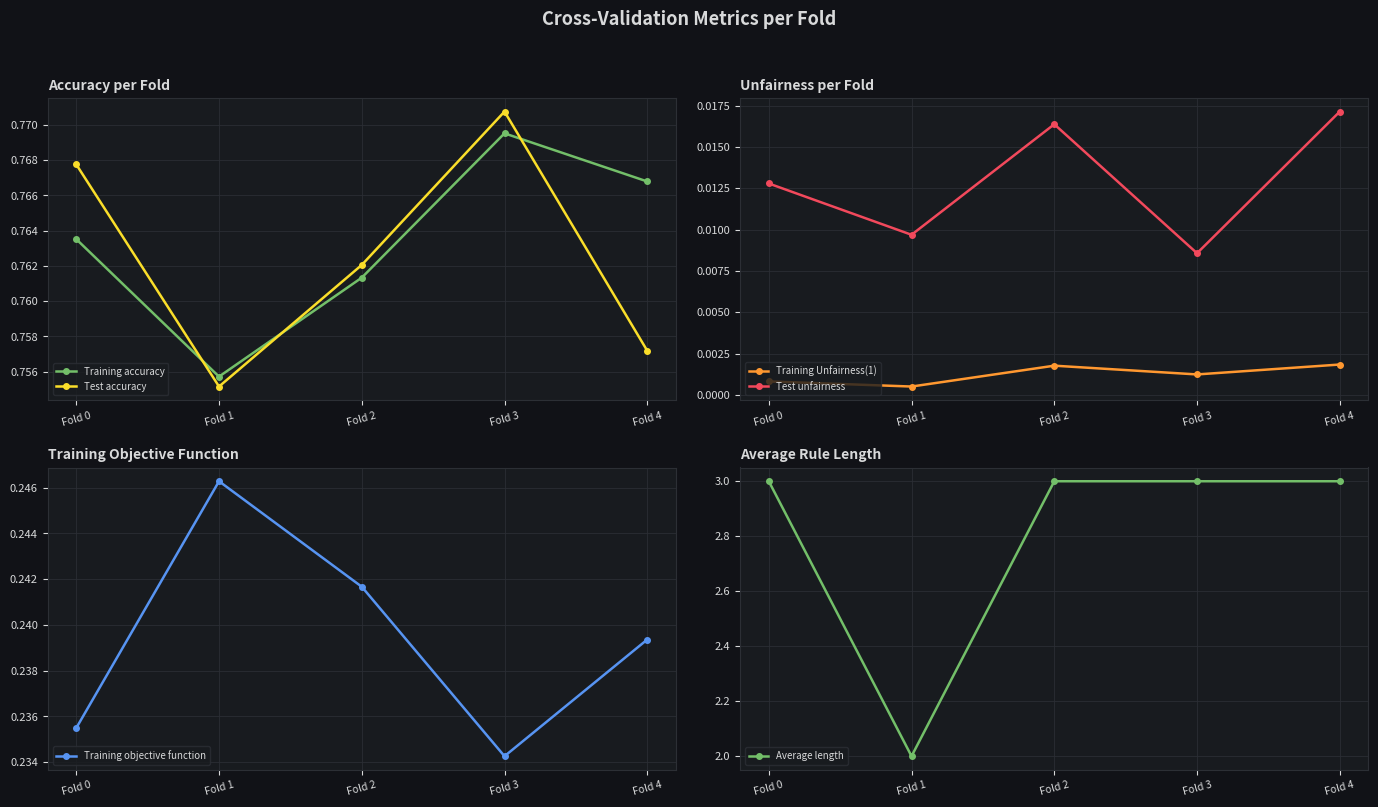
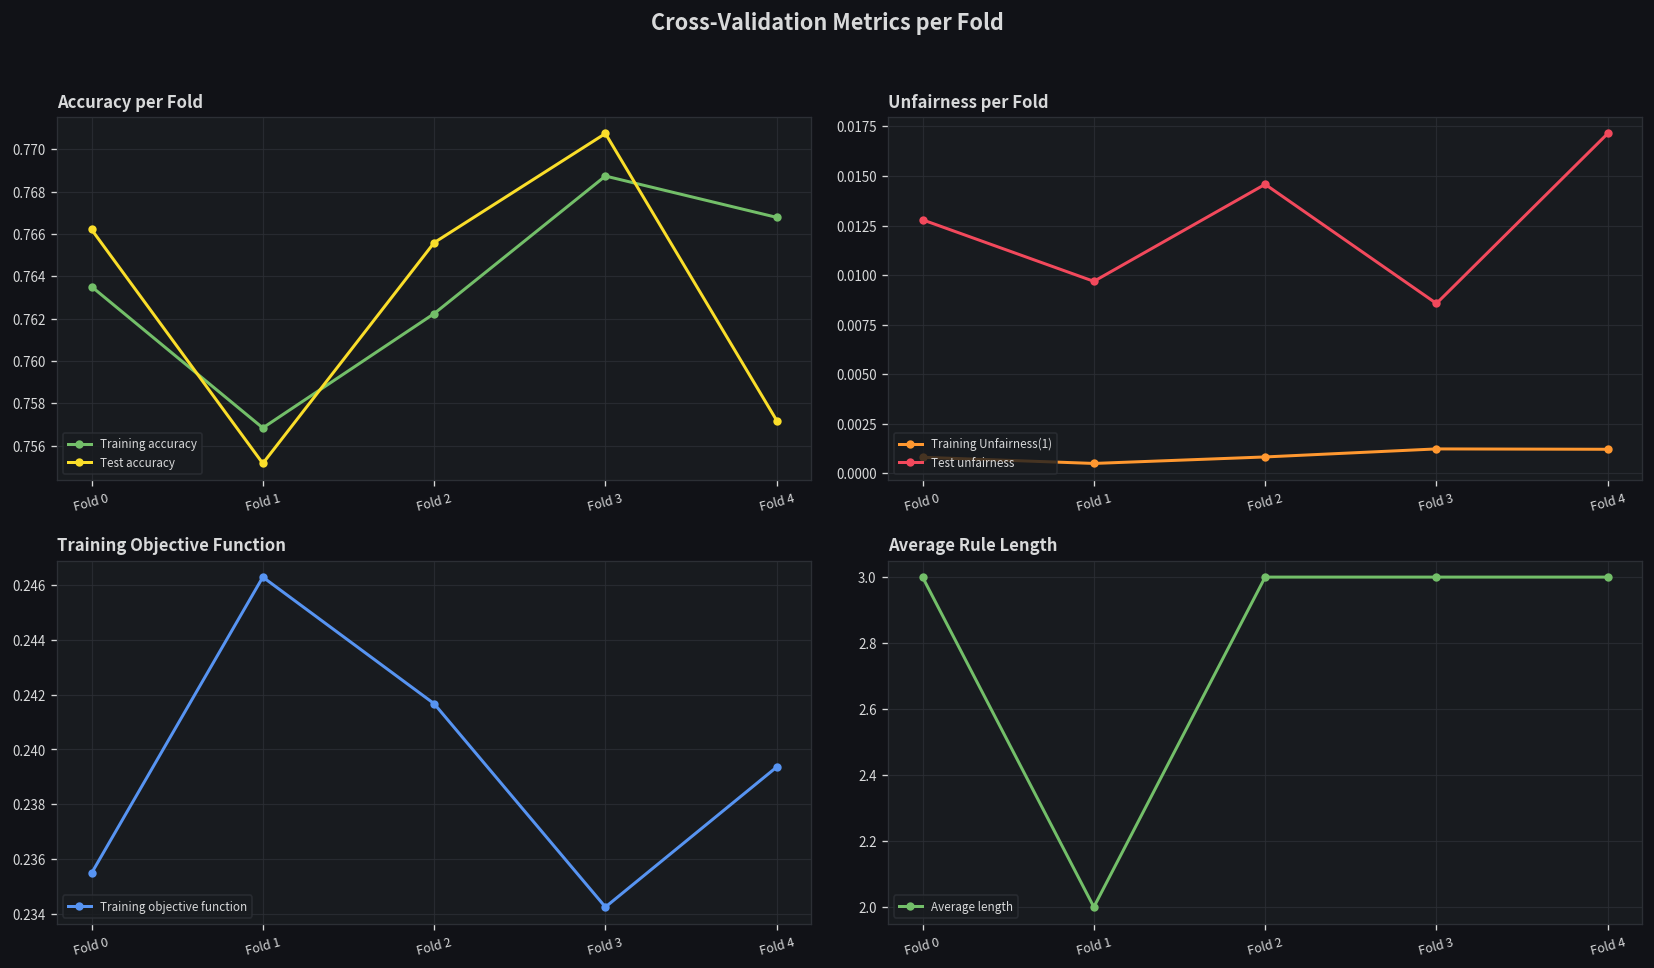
  {
    "Accuracy per Fold": {
      "Training accuracy": {
        "Fold 0": 0.7635,
-       "Fold 1": 0.7557,
-       "Fold 2": 0.7613,
-       "Fold 3": 0.7695,
+       "Fold 1": 0.7568,
+       "Fold 2": 0.7622,
+       "Fold 3": 0.7687,
        "Fold 4": 0.7668
      },
      "Test accuracy": {
-       "Fold 0": 0.7678,
+       "Fold 0": 0.7662,
        "Fold 1": 0.7552,
-       "Fold 2": 0.7621,
+       "Fold 2": 0.7656,
        "Fold 3": 0.7708,
        "Fold 4": 0.7572
      }
    },
    "Unfairness per Fold": {
      "Training Unfairness(1)": {
        "Fold 1": 0.0005,
-       "Fold 2": 0.0018,
+       "Fold 2": 0.0008,
        "Fold 3": 0.0012,
-       "Fold 4": 0.0018
+       "Fold 4": 0.0012
      },
      "Test unfairness": {
        "Fold 0": 0.0128,
        "Fold 1": 0.0097,
-       "Fold 2": 0.0164,
+       "Fold 2": 0.0146,
        "Fold 3": 0.0086,
        "Fold 4": 0.0171
      }
    },
    "Training Objective Function": {
      "Fold 0": 0.2355,
      "Fold 1": 0.2463,
      "Fold 2": 0.2417,
      "Fold 3": 0.2343,
      "Fold 4": 0.2394
    },
    "Average Rule Length": {
      "Fold 0": 3.00,
      "Fold 1": 2.00,
      "Fold 2": 3.00,
      "Fold 3": 3.00,
      "Fold 4": 3.00
    }
  }
